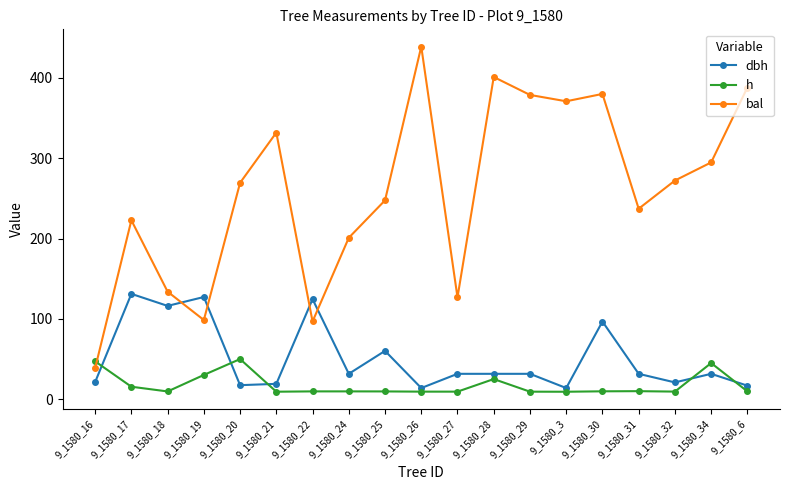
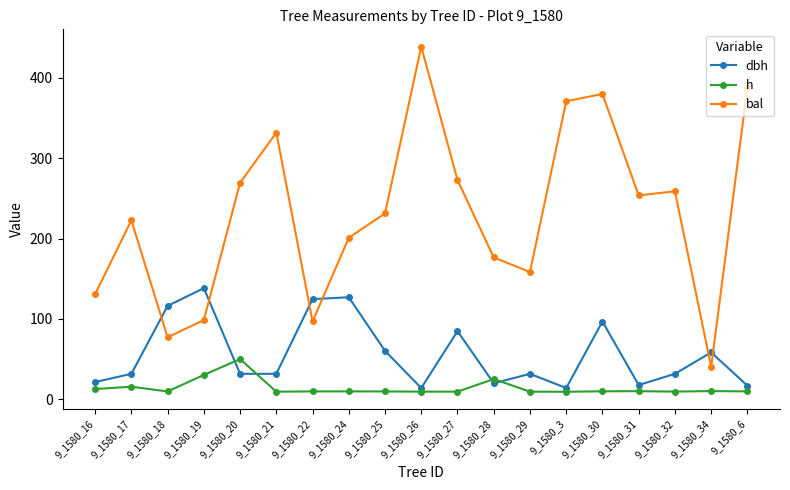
  {
    "dbh": {
      "9_1580_16": 20,
-     "9_1580_17": 130,
+     "9_1580_17": 30,
      "9_1580_18": 120,
-     "9_1580_19": 130,
-     "9_1580_20": 20,
-     "9_1580_21": 20,
+     "9_1580_19": 140,
+     "9_1580_20": 30,
+     "9_1580_21": 30,
      "9_1580_22": 120,
-     "9_1580_24": 30,
+     "9_1580_24": 130,
      "9_1580_25": 60,
      "9_1580_26": 10,
-     "9_1580_27": 30,
-     "9_1580_28": 30,
+     "9_1580_27": 80,
+     "9_1580_28": 20,
      "9_1580_29": 30,
      "9_1580_3": 10,
      "9_1580_30": 100,
-     "9_1580_31": 30,
-     "9_1580_32": 20,
-     "9_1580_34": 30,
+     "9_1580_31": 20,
+     "9_1580_32": 30,
+     "9_1580_34": 60,
      "9_1580_6": 20
    },
    "h": {
-     "9_1580_16": 50,
+     "9_1580_16": 10,
      "9_1580_17": 20,
      "9_1580_18": 10,
      "9_1580_19": 30,
      "9_1580_20": 50,
      "9_1580_21": 10,
      "9_1580_22": 10,
      "9_1580_24": 10,
      "9_1580_25": 10,
      "9_1580_26": 10,
      "9_1580_27": 10,
      "9_1580_28": 30,
      "9_1580_29": 10,
      "9_1580_3": 10,
      "9_1580_30": 10,
      "9_1580_31": 10,
      "9_1580_32": 10,
-     "9_1580_34": 50,
+     "9_1580_34": 10,
      "9_1580_6": 10
    },
    "bal": {
-     "9_1580_16": 40,
+     "9_1580_16": 130,
      "9_1580_17": 220,
-     "9_1580_18": 130,
+     "9_1580_18": 80,
      "9_1580_19": 100,
      "9_1580_20": 270,
      "9_1580_21": 330,
      "9_1580_22": 100,
      "9_1580_24": 200,
-     "9_1580_25": 250,
+     "9_1580_25": 230,
      "9_1580_26": 440,
-     "9_1580_27": 130,
-     "9_1580_28": 400,
-     "9_1580_29": 380,
+     "9_1580_27": 270,
+     "9_1580_28": 180,
+     "9_1580_29": 160,
      "9_1580_3": 370,
      "9_1580_30": 380,
-     "9_1580_31": 240,
-     "9_1580_32": 270,
-     "9_1580_34": 290
+     "9_1580_31": 250,
+     "9_1580_32": 260,
+     "9_1580_34": 40
    }
  }
